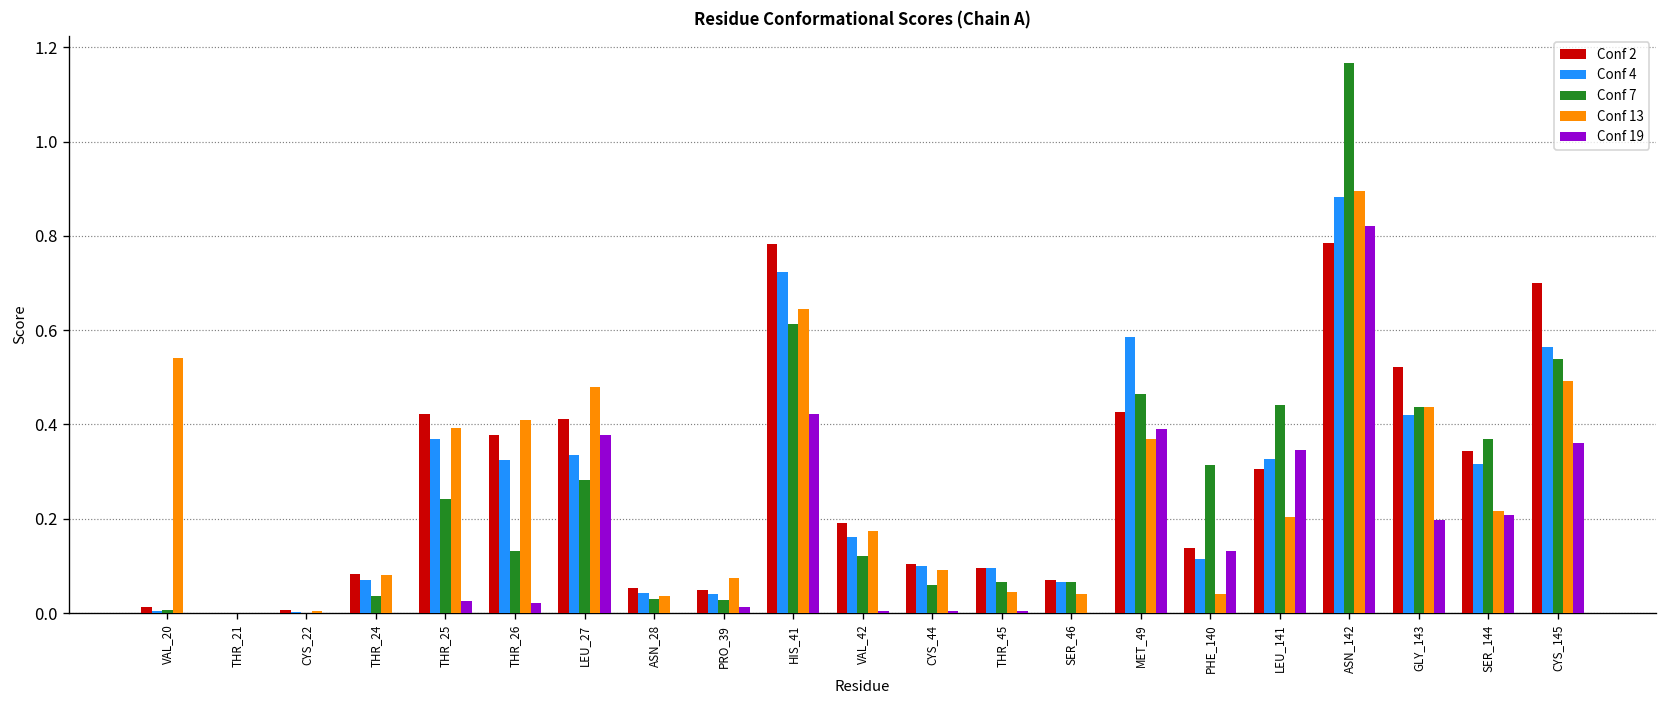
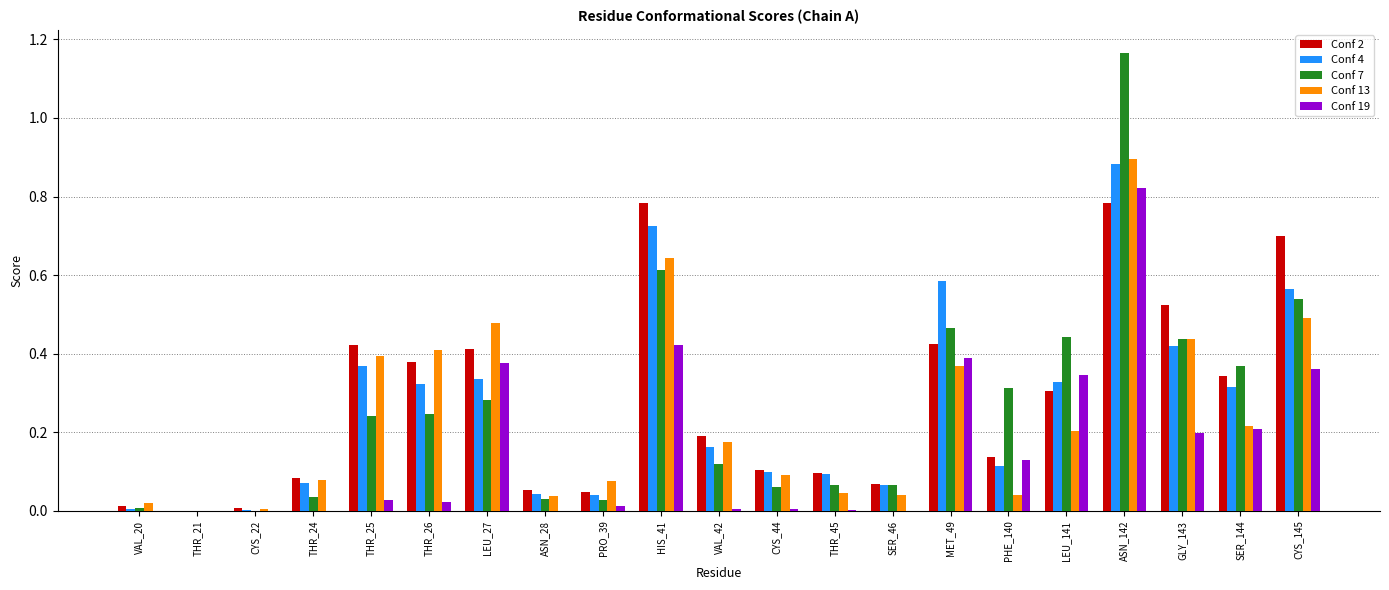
  {
    "Conf 2": {
      "VAL_20": 0.01,
      "THR_21": 0.00,
      "THR_24": 0.08,
      "THR_25": 0.42,
      "THR_26": 0.38,
      "LEU_27": 0.41,
      "ASN_28": 0.05,
      "PRO_39": 0.05,
      "HIS_41": 0.78,
      "VAL_42": 0.19,
      "CYS_44": 0.10,
      "THR_45": 0.10,
      "SER_46": 0.07,
      "MET_49": 0.43,
      "PHE_140": 0.14,
      "LEU_141": 0.30,
      "ASN_142": 0.78,
      "GLY_143": 0.52,
      "SER_144": 0.34,
      "CYS_145": 0.70
    },
    "Conf 4": {
      "THR_21": 0.00,
      "THR_24": 0.07,
      "THR_25": 0.37,
      "THR_26": 0.32,
      "LEU_27": 0.34,
      "ASN_28": 0.04,
      "PRO_39": 0.04,
      "HIS_41": 0.72,
      "VAL_42": 0.16,
      "CYS_44": 0.10,
      "THR_45": 0.09,
      "SER_46": 0.07,
      "MET_49": 0.59,
      "PHE_140": 0.12,
      "LEU_141": 0.33,
      "ASN_142": 0.88,
      "GLY_143": 0.42,
      "SER_144": 0.32,
      "CYS_145": 0.56
    },
    "Conf 7": {
      "VAL_20": 0.01,
      "THR_21": 0.00,
      "CYS_22": 0.00,
      "THR_24": 0.04,
      "THR_25": 0.24,
-     "THR_26": 0.13,
+     "THR_26": 0.25,
      "LEU_27": 0.28,
      "ASN_28": 0.03,
      "PRO_39": 0.03,
      "HIS_41": 0.61,
      "VAL_42": 0.12,
      "CYS_44": 0.06,
      "THR_45": 0.07,
      "SER_46": 0.07,
      "MET_49": 0.46,
      "PHE_140": 0.31,
      "LEU_141": 0.44,
      "ASN_142": 1.17,
      "GLY_143": 0.44,
      "SER_144": 0.37,
      "CYS_145": 0.54
    },
    "Conf 13": {
-     "VAL_20": 0.54,
+     "VAL_20": 0.02,
      "THR_21": 0.00,
      "THR_24": 0.08,
      "THR_25": 0.39,
      "THR_26": 0.41,
      "LEU_27": 0.48,
      "ASN_28": 0.04,
      "PRO_39": 0.08,
      "HIS_41": 0.64,
      "VAL_42": 0.17,
      "CYS_44": 0.09,
      "THR_45": 0.04,
      "SER_46": 0.04,
      "MET_49": 0.37,
      "PHE_140": 0.04,
      "LEU_141": 0.20,
      "ASN_142": 0.90,
      "GLY_143": 0.44,
      "SER_144": 0.22,
      "CYS_145": 0.49
    },
    "Conf 19": {
      "VAL_20": 0.00,
      "THR_21": 0.00,
      "CYS_22": 0.00,
      "THR_24": 0.00,
      "THR_25": 0.03,
      "THR_26": 0.02,
      "LEU_27": 0.38,
      "ASN_28": 0.00,
      "PRO_39": 0.01,
      "HIS_41": 0.42,
      "SER_46": 0.00,
      "MET_49": 0.39,
      "PHE_140": 0.13,
      "LEU_141": 0.35,
      "ASN_142": 0.82,
      "GLY_143": 0.20,
      "SER_144": 0.21,
      "CYS_145": 0.36
    }
  }
